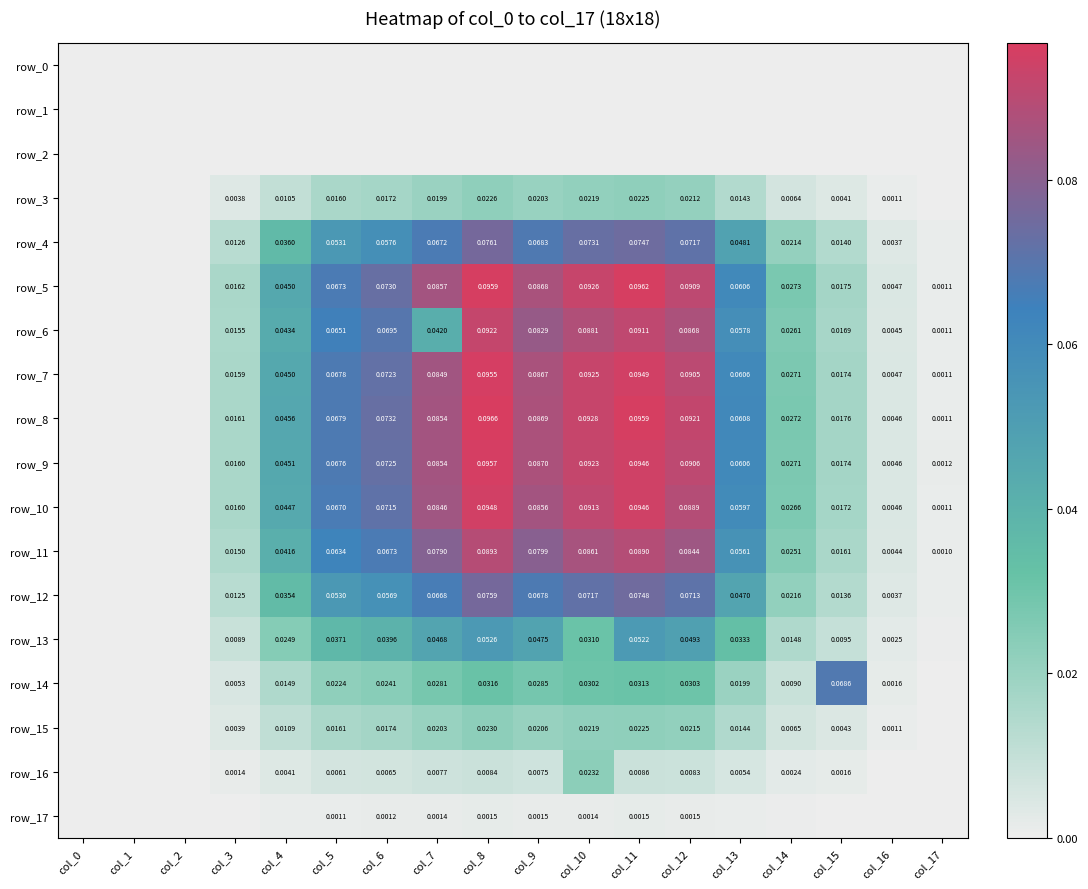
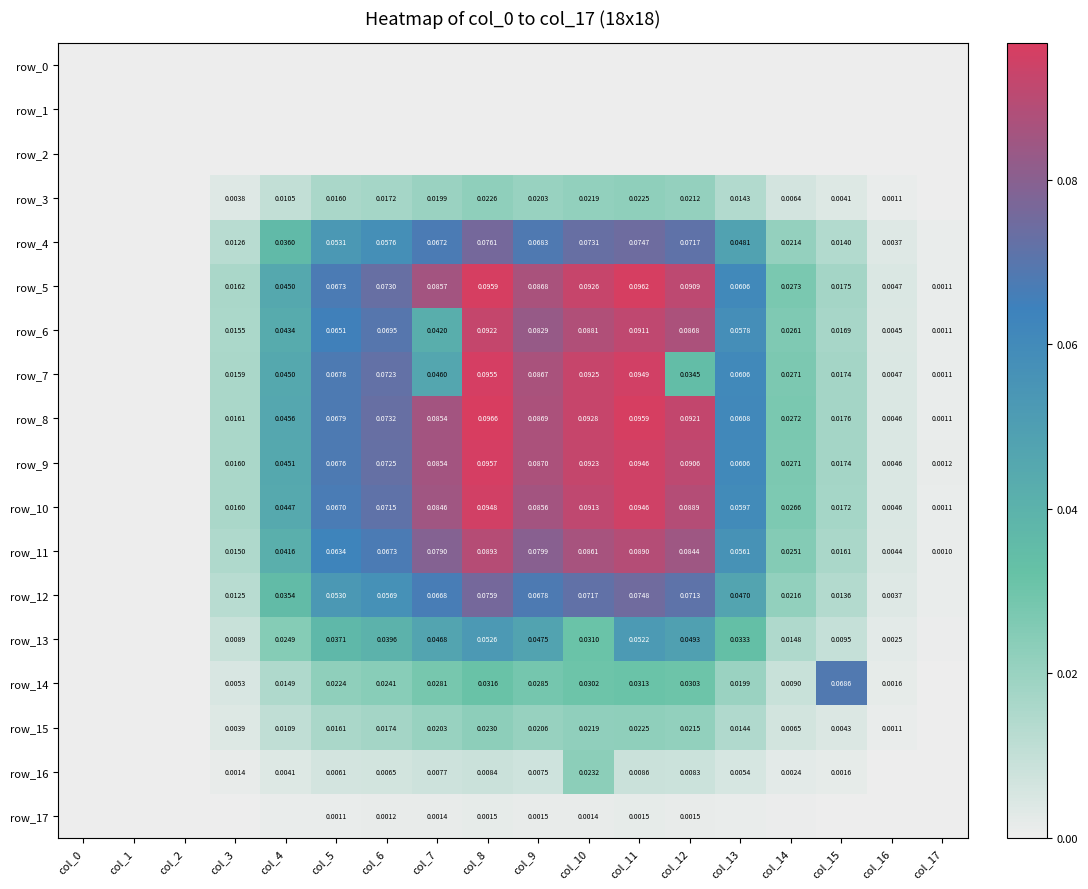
  {
    "row_7": {
      "col_3": 0.0159,
      "col_4": 0.0450,
      "col_5": 0.0678,
      "col_6": 0.0723,
-     "col_7": 0.0849,
+     "col_7": 0.0460,
      "col_8": 0.0955,
      "col_9": 0.0867,
      "col_10": 0.0925,
      "col_11": 0.0949,
-     "col_12": 0.0905,
+     "col_12": 0.0345,
      "col_13": 0.0606,
      "col_14": 0.0271,
      "col_15": 0.0174,
      "col_16": 0.0047,
      "col_17": 0.0011
    }
  }
